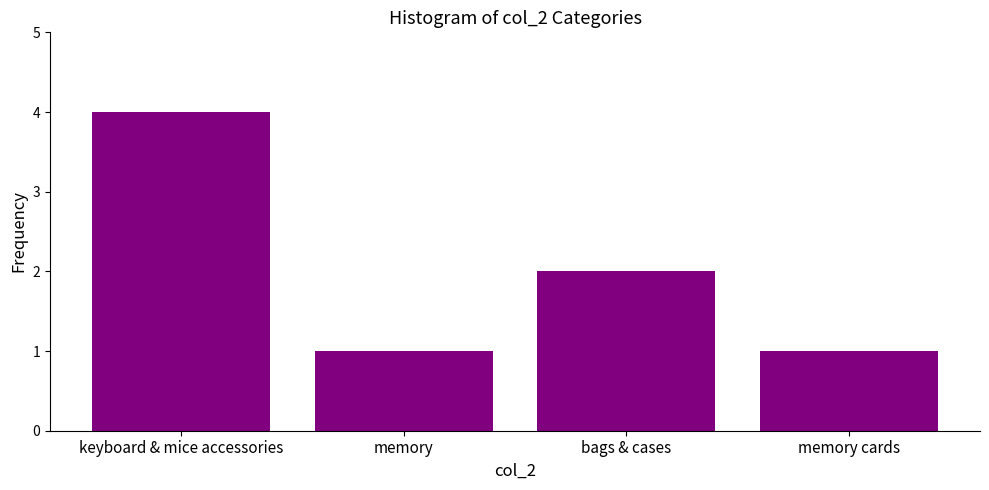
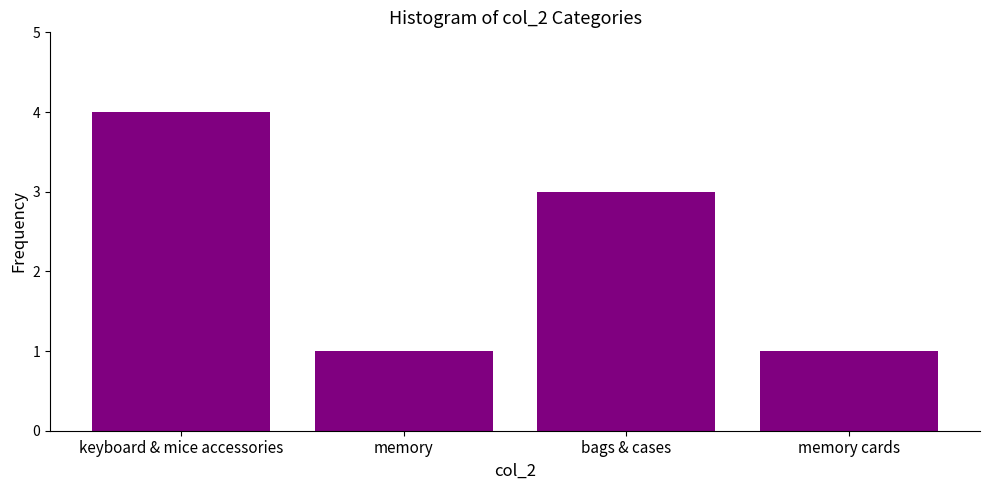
  {
    "keyboard & mice accessories": 4,
    "memory": 1,
-   "bags & cases": 2,
+   "bags & cases": 3,
    "memory cards": 1
  }
